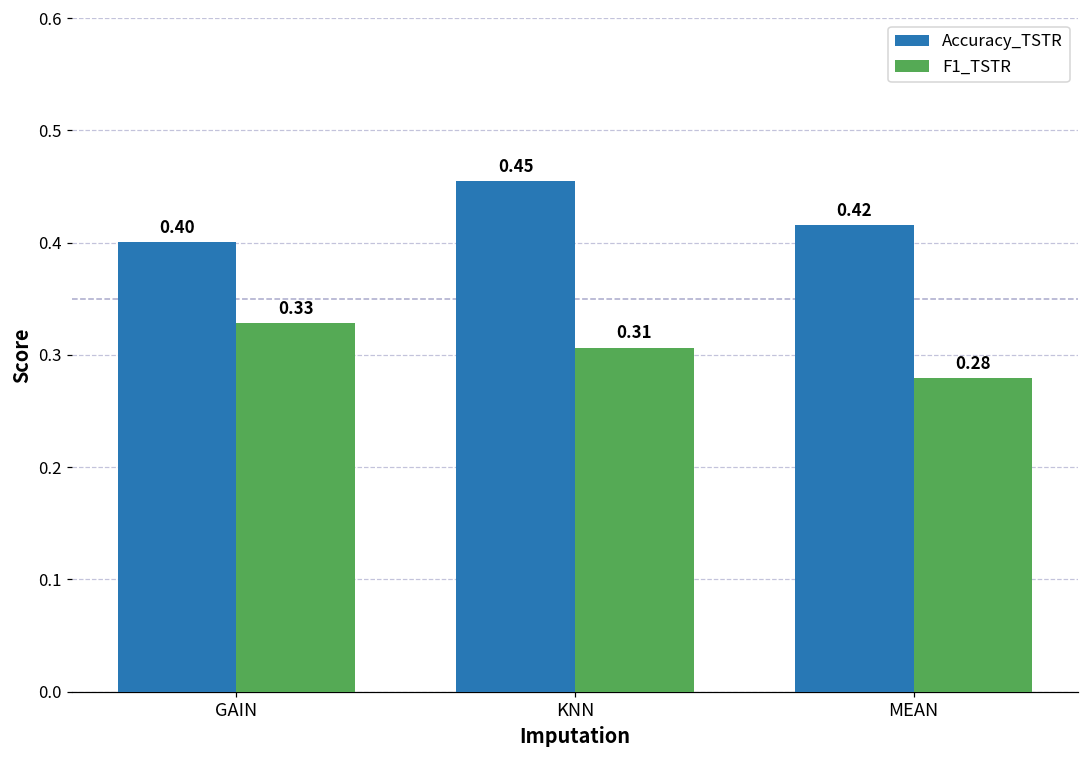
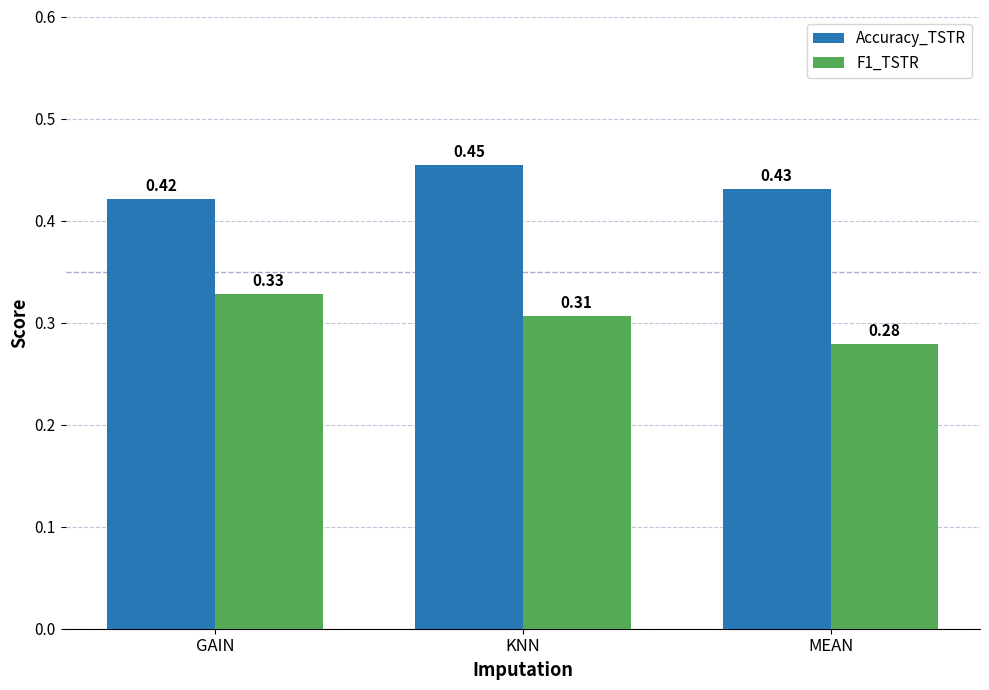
  {
    "Accuracy_TSTR": {
-     "GAIN": 0.40,
+     "GAIN": 0.42,
      "KNN": 0.45,
-     "MEAN": 0.42
+     "MEAN": 0.43
    },
    "F1_TSTR": {
      "GAIN": 0.33,
      "KNN": 0.31,
      "MEAN": 0.28
    }
  }
